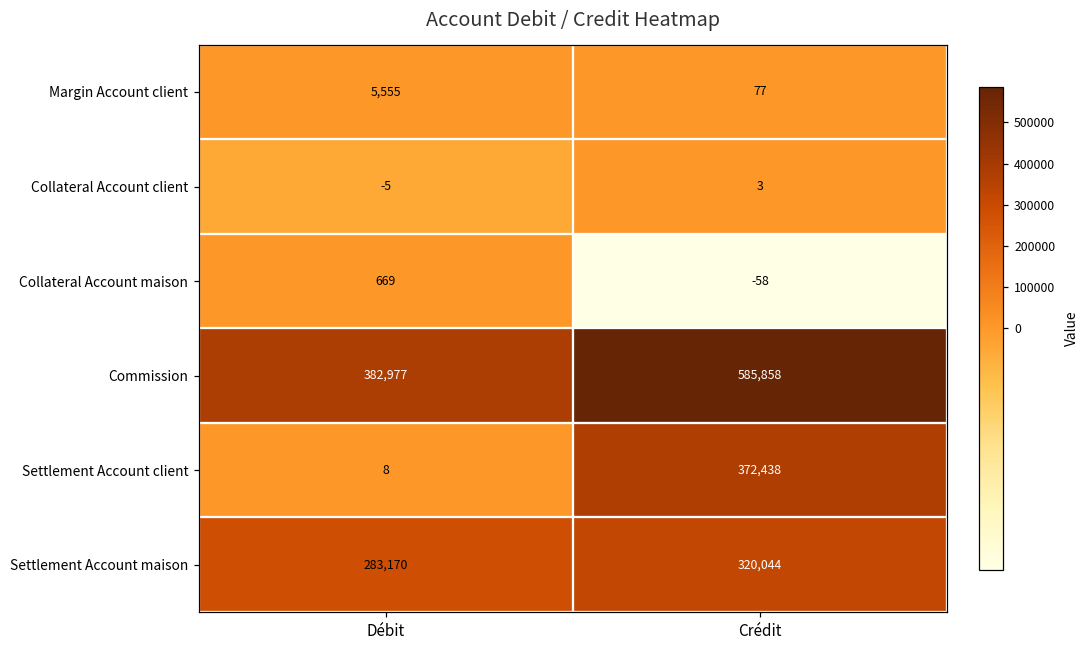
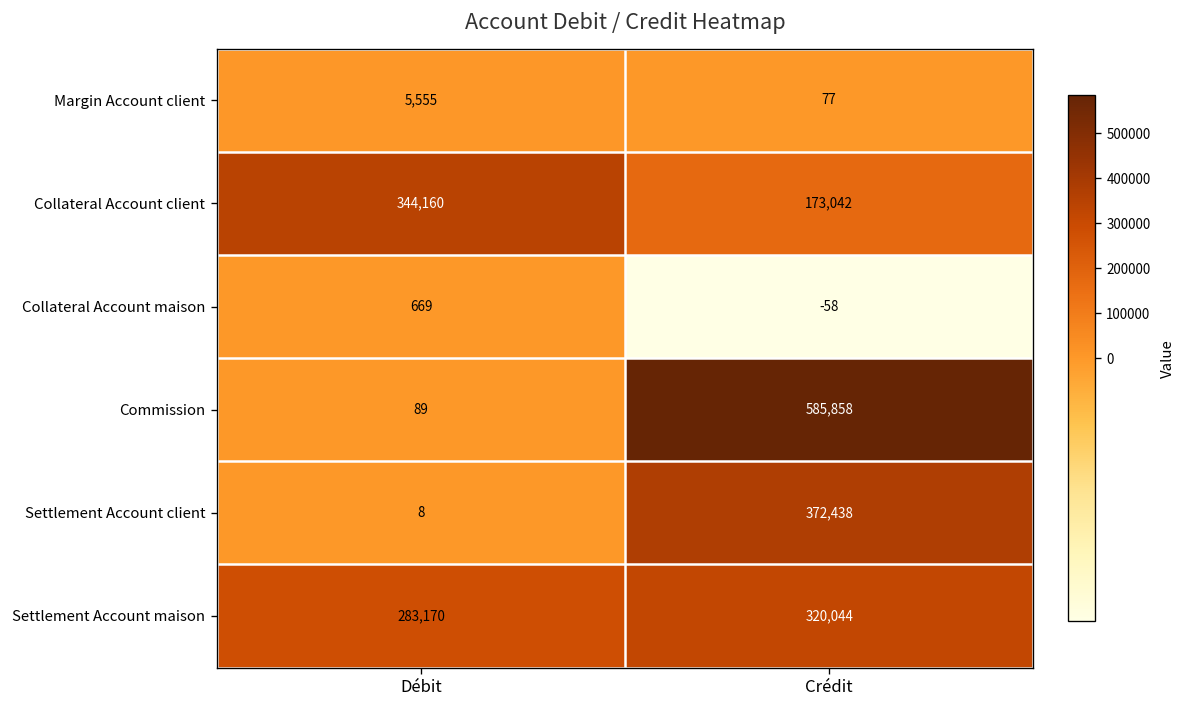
  {
    "Margin Account client": {
      "Débit": "5,555",
      "Crédit": "77"
    },
    "Collateral Account client": {
-     "Débit": "-5",
-     "Crédit": "3"
+     "Débit": "344,160",
+     "Crédit": "173,042"
    },
    "Collateral Account maison": {
      "Débit": "669",
      "Crédit": "-58"
    },
    "Commission": {
-     "Débit": "382,977",
+     "Débit": "89",
      "Crédit": "585,858"
    },
    "Settlement Account client": {
      "Débit": "8",
      "Crédit": "372,438"
    },
    "Settlement Account maison": {
      "Débit": "283,170",
      "Crédit": "320,044"
    }
  }
